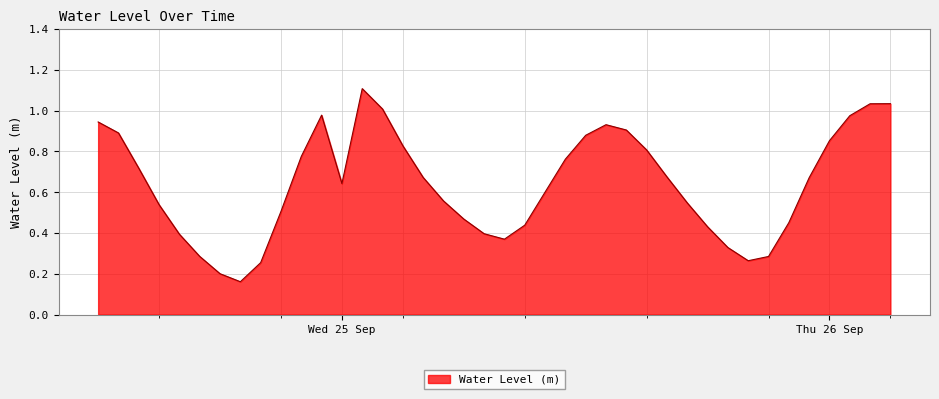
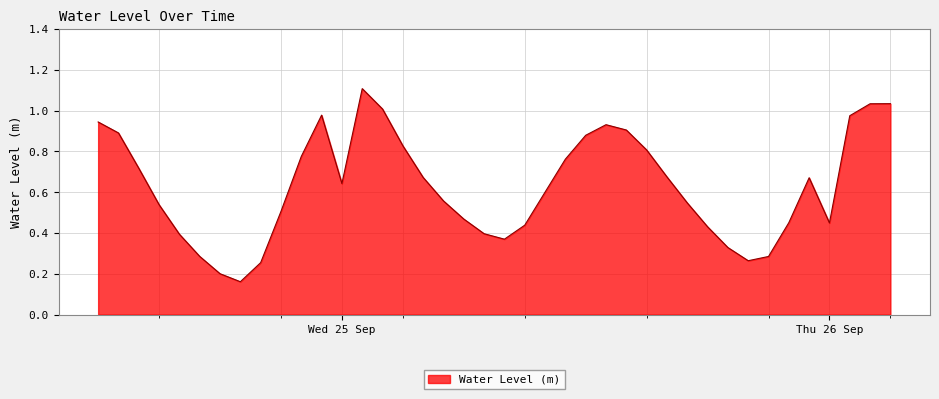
  {
    "Wed 25 Sep": 0.64,
-   "Thu 26 Sep": 0.85
+   "Thu 26 Sep": 0.45
  }
